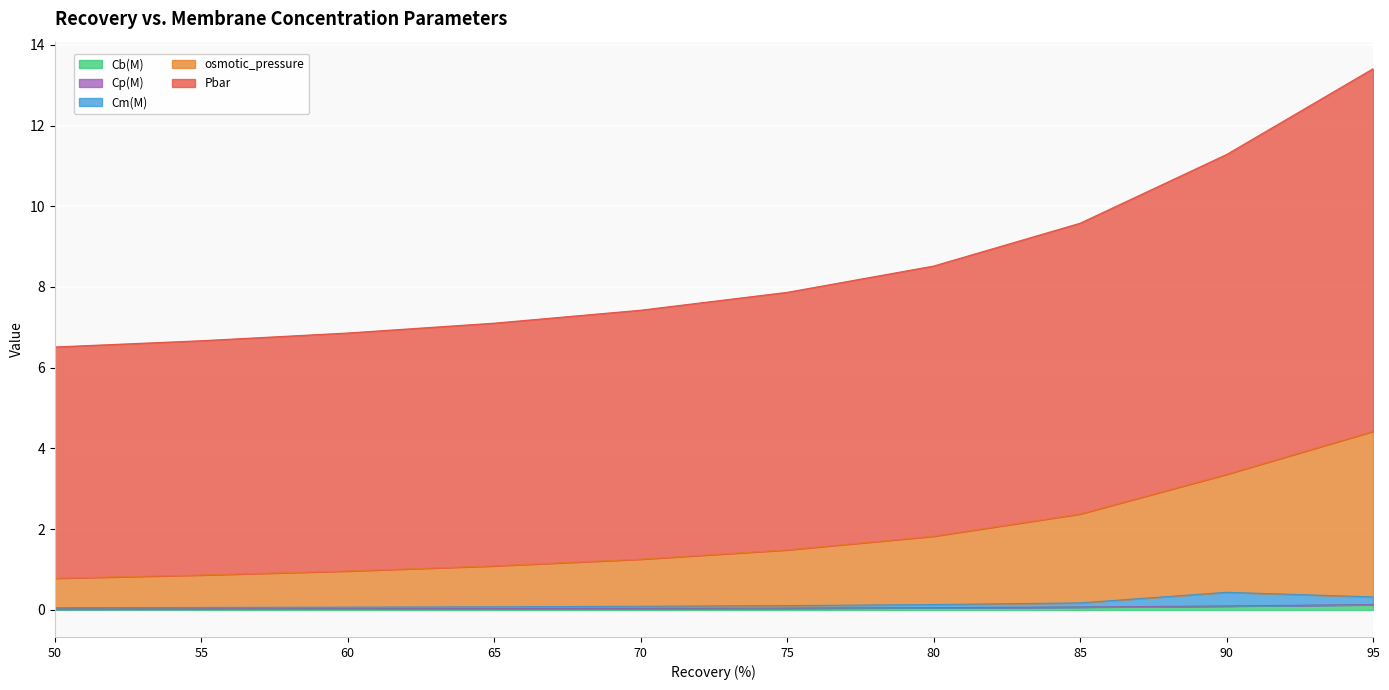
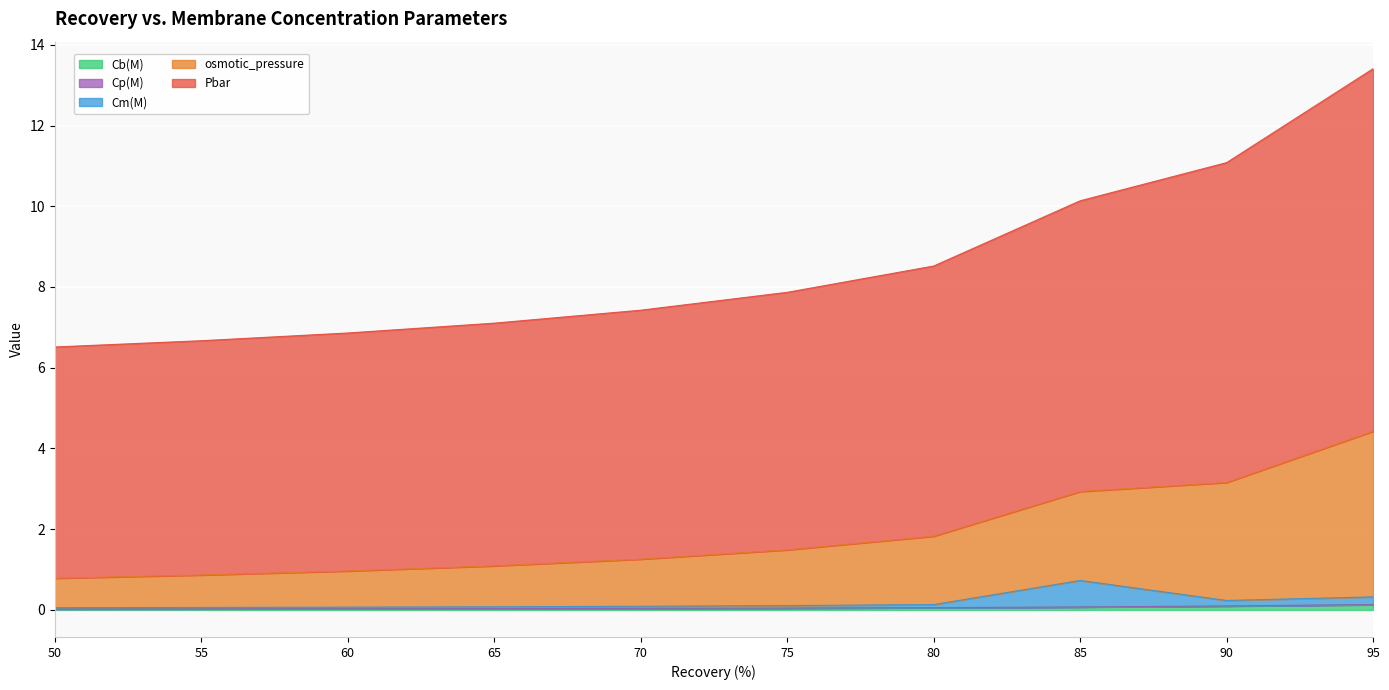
  {
    "Cp(M)": {
      "75": 0.0,
      "80": 0.1,
      "85": 0.1,
      "90": 0.1,
      "95": 0.1
    },
    "Cm(M)": {
      "80": 0.1,
-     "85": 0.1,
-     "90": 0.3,
+     "85": 0.7,
+     "90": 0.1,
      "95": 0.2
    }
  }
